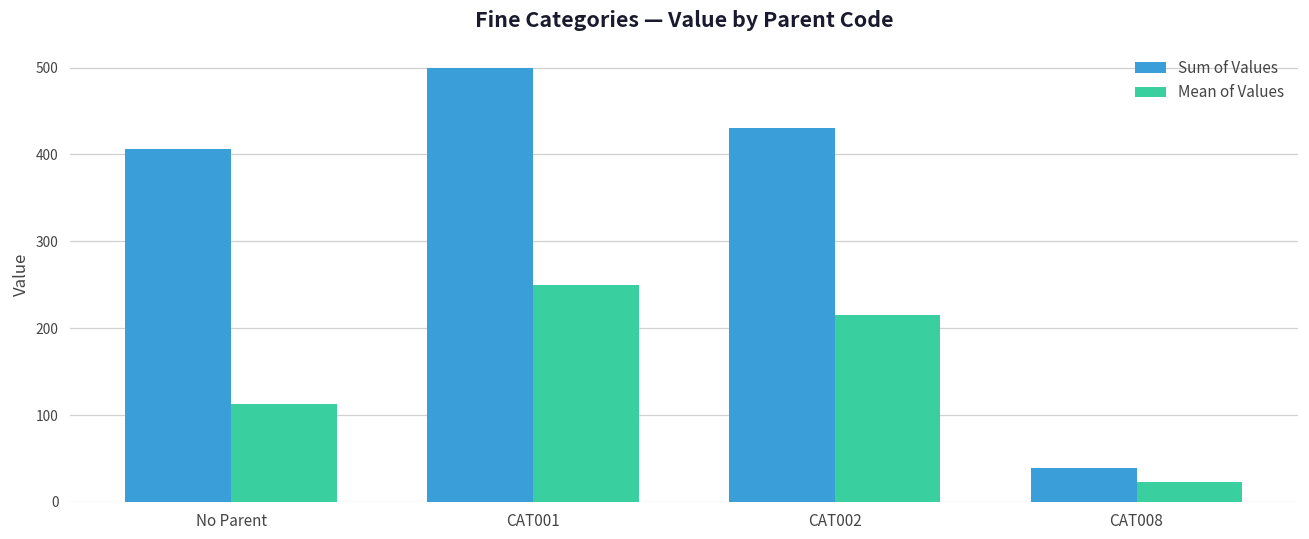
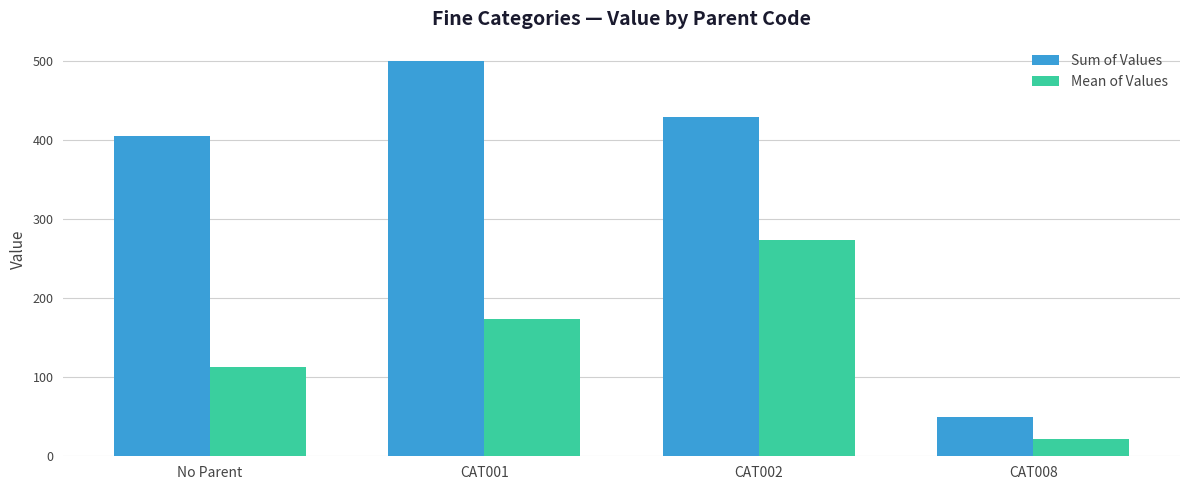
  {
    "Sum of Values": {
      "No Parent": 410,
      "CAT001": 500,
      "CAT002": 430,
-     "CAT008": 40
+     "CAT008": 50
    },
    "Mean of Values": {
      "No Parent": 110,
-     "CAT001": 250,
-     "CAT002": 220,
+     "CAT001": 170,
+     "CAT002": 270,
      "CAT008": 20
    }
  }
